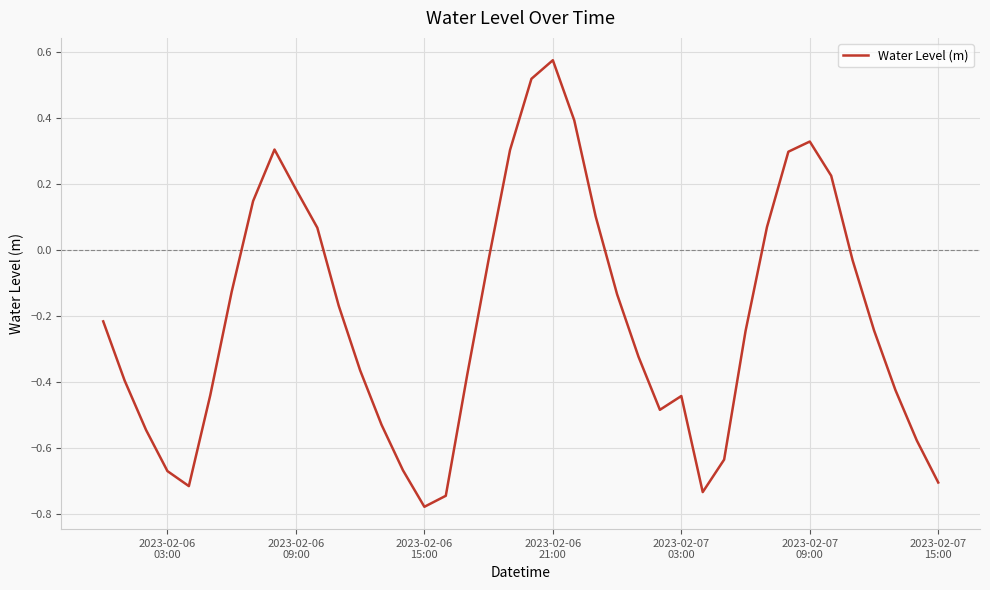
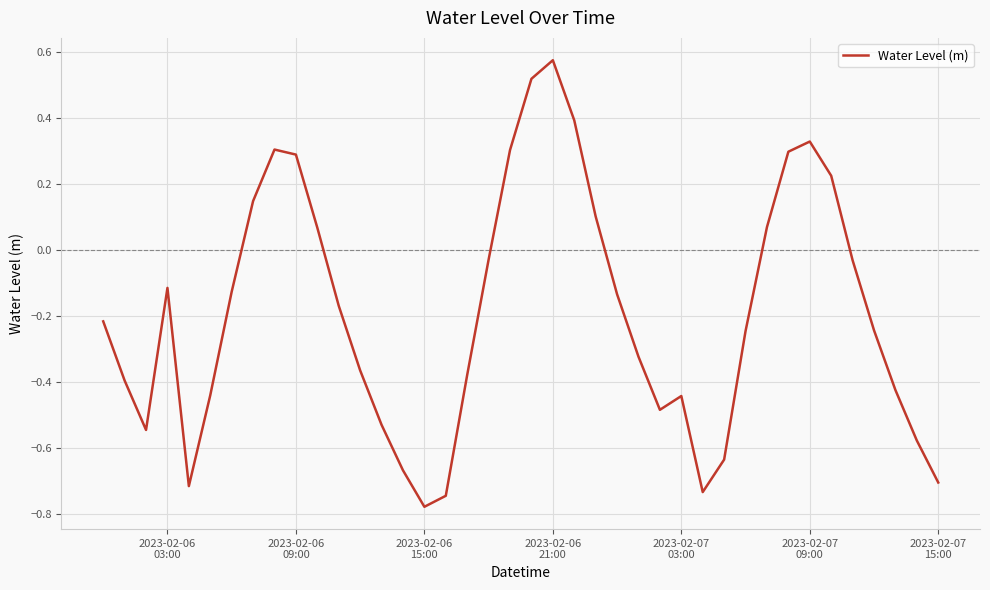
  {
-   "2023-02-06 03:00": -0.67,
-   "2023-02-06 09:00": 0.18,
+   "2023-02-06 03:00": -0.12,
+   "2023-02-06 09:00": 0.29,
    "2023-02-06 15:00": -0.78,
    "2023-02-06 21:00": 0.57,
    "2023-02-07 03:00": -0.44,
    "2023-02-07 09:00": 0.33,
    "2023-02-07 15:00": -0.71
  }
